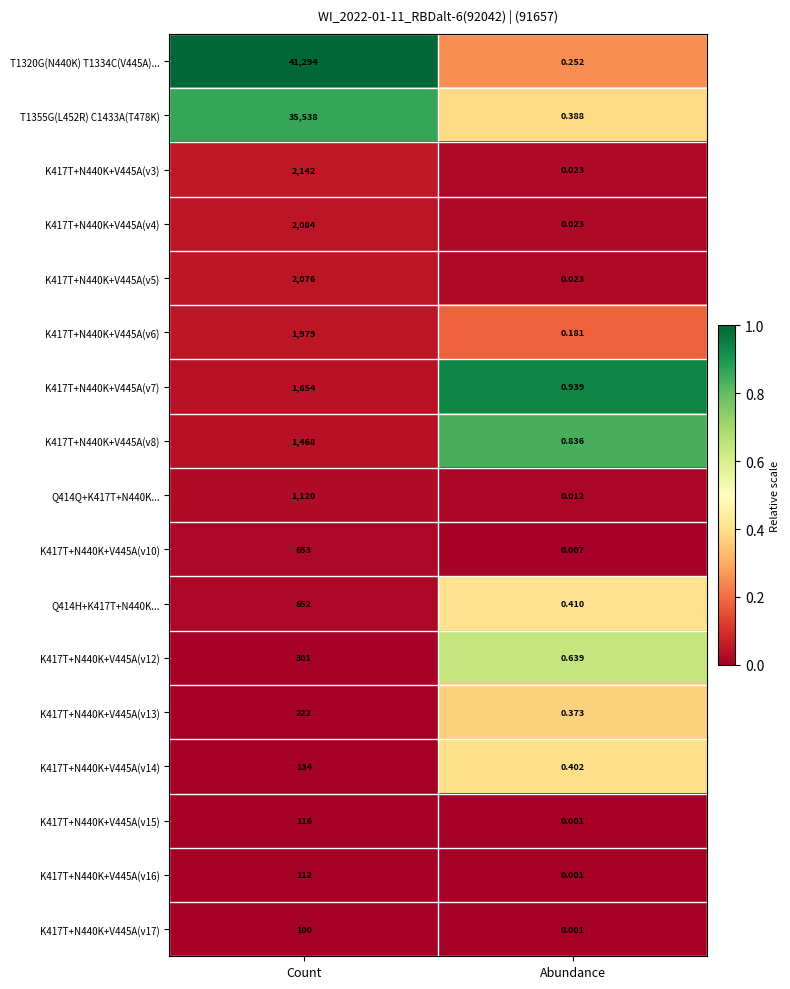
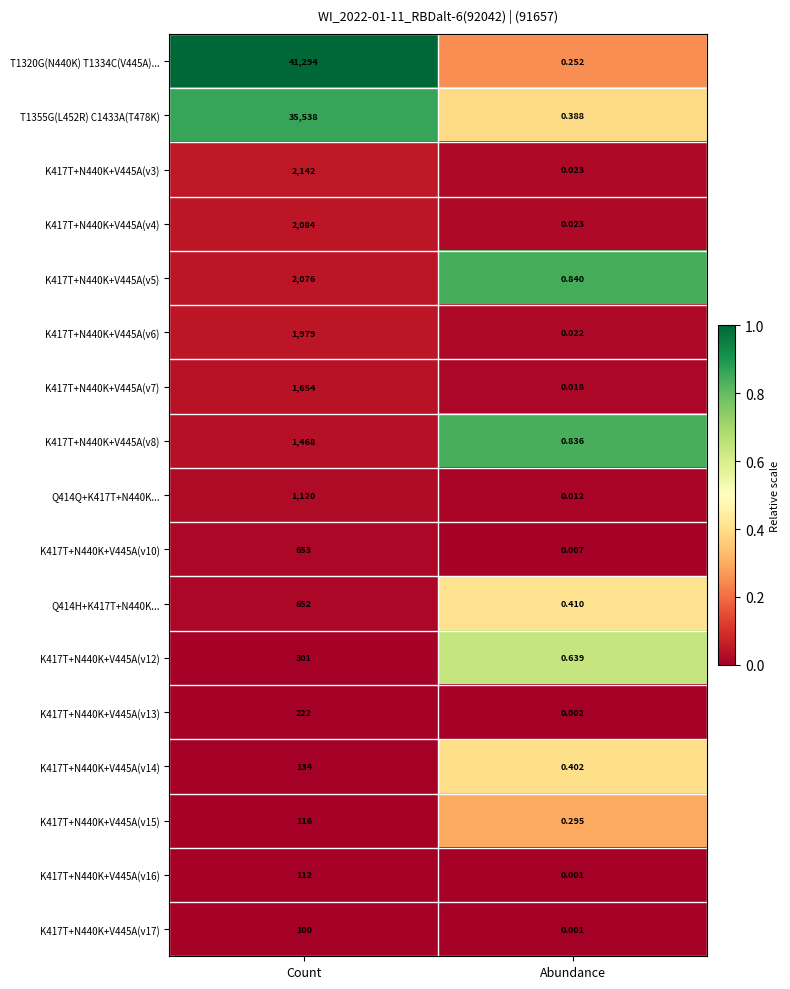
  {
    "T1320G(N440K) T1334C(V445A)...": {
      "Count": "41,294",
      "Abundance": "0.252"
    },
    "T1355G(L452R) C1433A(T478K)": {
      "Count": "35,538",
      "Abundance": "0.388"
    },
    "K417T+N440K+V445A(v3)": {
      "Count": "2,142",
      "Abundance": "0.023"
    },
    "K417T+N440K+V445A(v4)": {
      "Count": "2,084",
      "Abundance": "0.023"
    },
    "K417T+N440K+V445A(v5)": {
      "Count": "2,076",
-     "Abundance": "0.023"
+     "Abundance": "0.840"
    },
    "K417T+N440K+V445A(v6)": {
      "Count": "1,979",
-     "Abundance": "0.181"
+     "Abundance": "0.022"
    },
    "K417T+N440K+V445A(v7)": {
      "Count": "1,654",
-     "Abundance": "0.939"
+     "Abundance": "0.018"
    },
    "K417T+N440K+V445A(v8)": {
      "Count": "1,468",
      "Abundance": "0.836"
    },
    "Q414Q+K417T+N440K...": {
      "Count": "1,120",
      "Abundance": "0.012"
    },
    "K417T+N440K+V445A(v10)": {
      "Count": "653",
      "Abundance": "0.007"
    },
    "Q414H+K417T+N440K...": {
      "Count": "652",
      "Abundance": "0.410"
    },
    "K417T+N440K+V445A(v12)": {
      "Count": "301",
      "Abundance": "0.639"
    },
    "K417T+N440K+V445A(v13)": {
      "Count": "222",
-     "Abundance": "0.373"
+     "Abundance": "0.002"
    },
    "K417T+N440K+V445A(v14)": {
      "Count": "134",
      "Abundance": "0.402"
    },
    "K417T+N440K+V445A(v15)": {
      "Count": "116",
-     "Abundance": "0.001"
+     "Abundance": "0.295"
    },
    "K417T+N440K+V445A(v16)": {
      "Count": "112",
      "Abundance": "0.001"
    },
    "K417T+N440K+V445A(v17)": {
      "Count": "100",
      "Abundance": "0.001"
    }
  }
